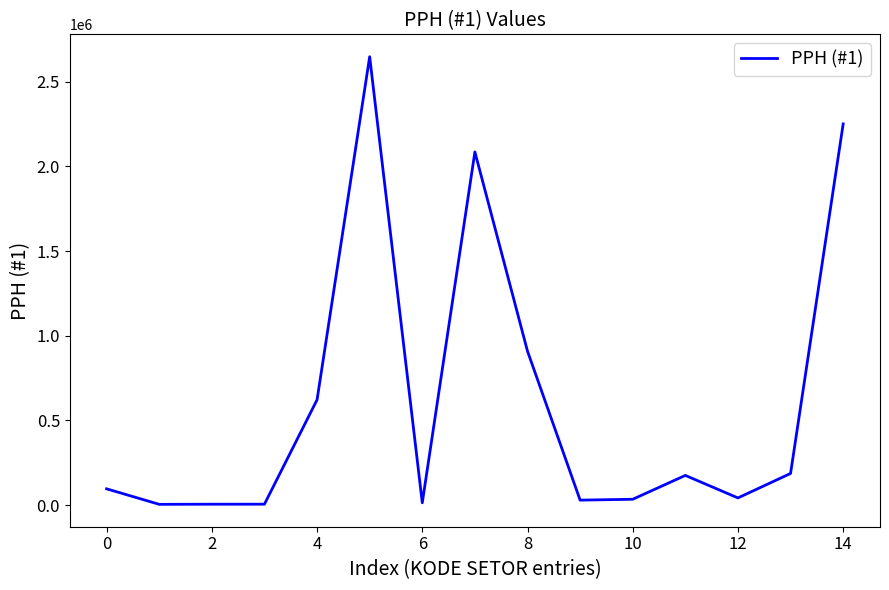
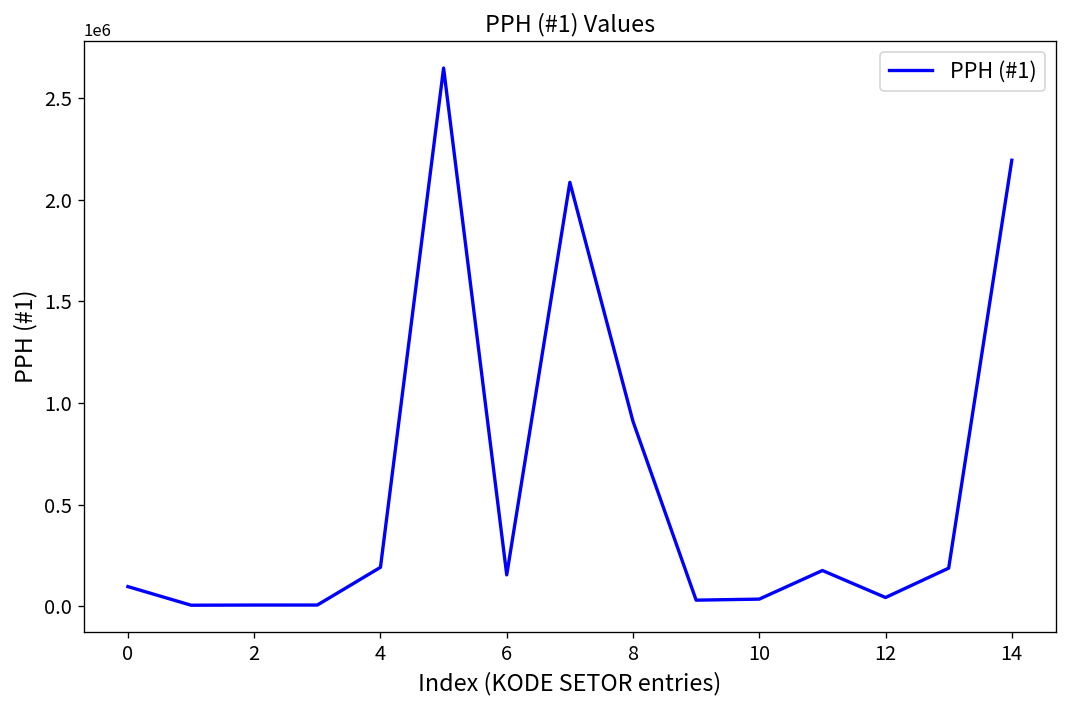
  {
    "0": 100000,
    "2": 10000,
-   "4": 620000,
-   "6": 10000,
+   "4": 190000,
+   "6": 150000,
    "8": 910000,
    "10": 40000,
    "12": 40000,
-   "14": 2250000
+   "14": 2190000
  }
